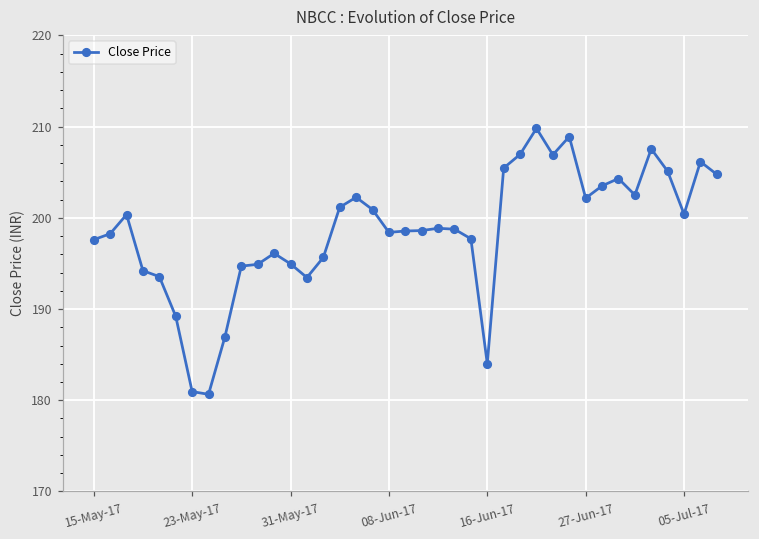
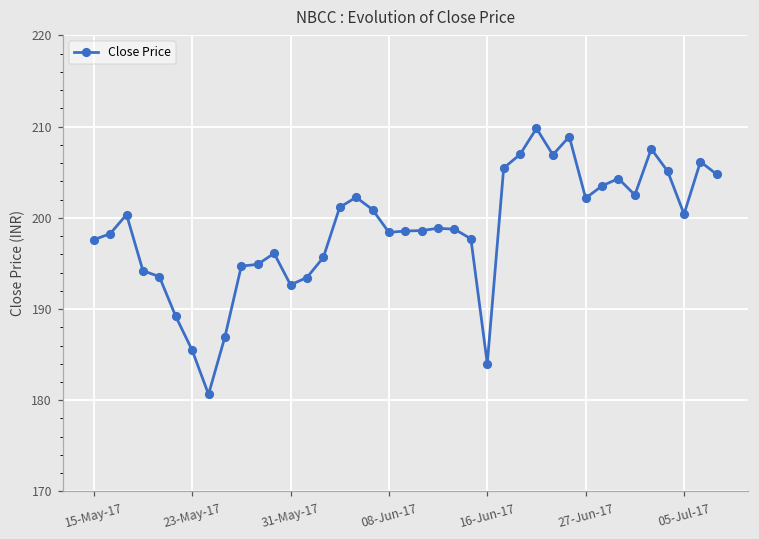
  {
    "15-May-17": 198,
-   "23-May-17": 181,
-   "31-May-17": 195,
+   "23-May-17": 185,
+   "31-May-17": 193,
    "08-Jun-17": 198,
    "16-Jun-17": 184,
    "27-Jun-17": 202,
    "05-Jul-17": 200
  }
